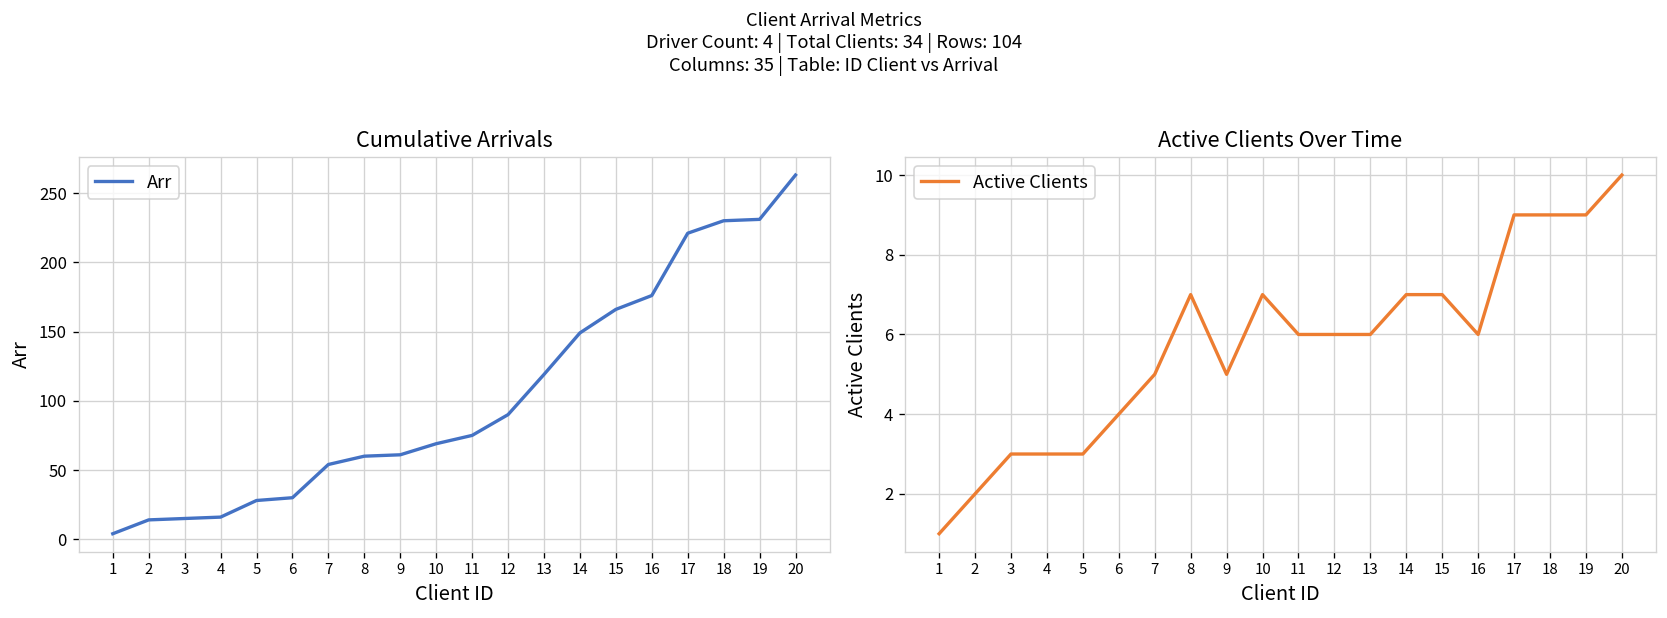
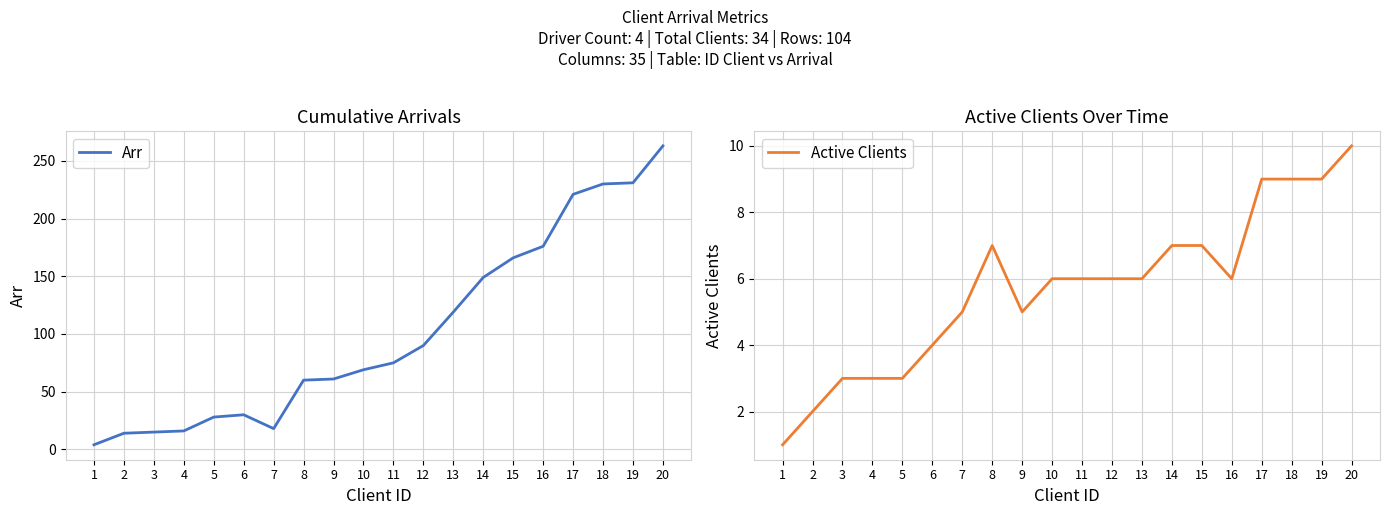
  {
    "Cumulative Arrivals": {
      "1": 4,
      "2": 14,
      "3": 15,
      "4": 16,
      "5": 28,
      "6": 30,
-     "7": 54,
+     "7": 18,
      "8": 60,
      "9": 61,
      "10": 69,
      "11": 75,
      "12": 90,
      "13": 119,
      "14": 149,
      "15": 166,
      "16": 176,
      "17": 221,
      "18": 230,
      "19": 231,
      "20": 263
    },
    "Active Clients Over Time": {
      "1": 1,
      "2": 2,
      "3": 3,
      "4": 3,
      "5": 3,
      "6": 4,
      "7": 5,
      "8": 7,
      "9": 5,
-     "10": 7,
+     "10": 6,
      "11": 6,
      "12": 6,
      "13": 6,
      "14": 7,
      "15": 7,
      "16": 6,
      "17": 9,
      "18": 9,
      "19": 9,
      "20": 10
    }
  }
